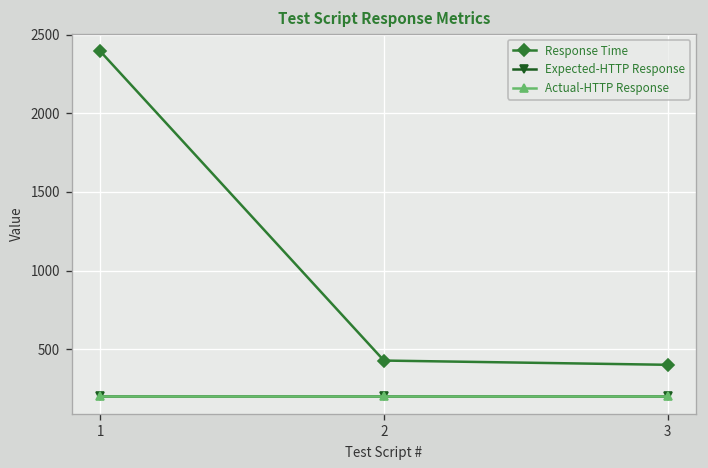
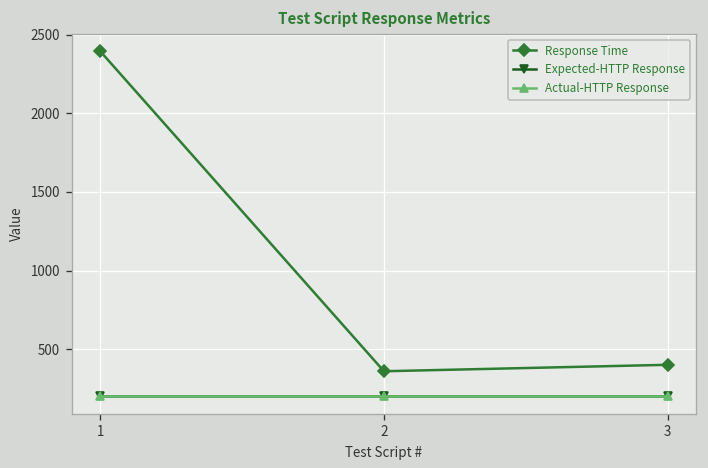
  {
    "Response Time": {
      "1": 2400,
-     "2": 430,
+     "2": 360,
      "3": 400
    },
    "Actual-HTTP Response": {
      "1": 200,
      "2": 200,
      "3": 200
    }
  }
